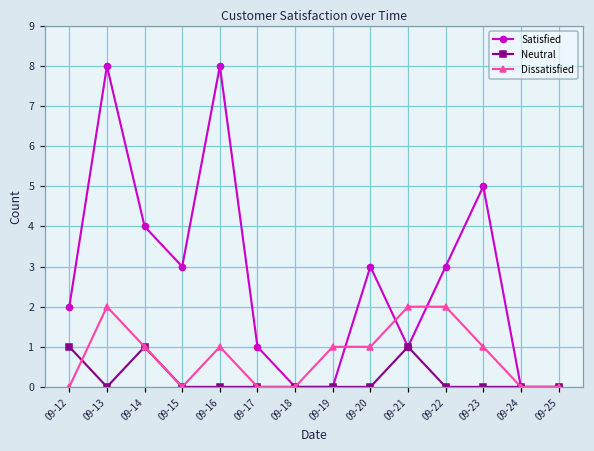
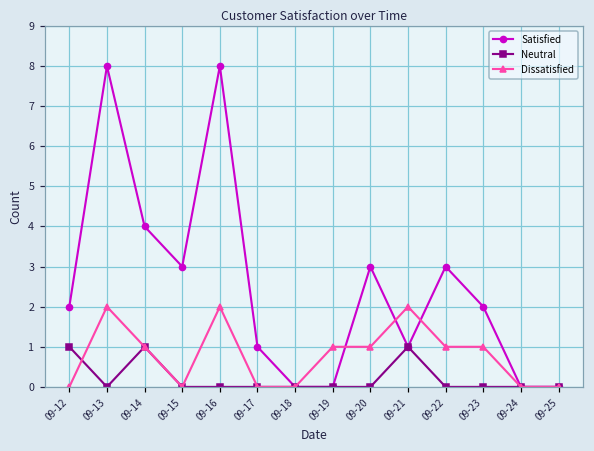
  {
    "Satisfied": {
      "09-12": 2,
      "09-13": 8,
      "09-14": 4,
      "09-15": 3,
      "09-16": 8,
      "09-17": 1,
      "09-20": 3,
      "09-22": 3,
-     "09-23": 5
+     "09-23": 2
    },
    "Neutral": {
      "09-12": 1,
      "09-13": 0,
      "09-16": 0,
      "09-20": 0,
      "09-22": 0,
      "09-23": 0
    },
    "Dissatisfied": {
      "09-12": 0,
      "09-13": 2,
-     "09-16": 1,
+     "09-16": 2,
      "09-19": 1,
      "09-20": 1,
      "09-21": 2,
-     "09-22": 2,
+     "09-22": 1,
      "09-23": 1
    }
  }
